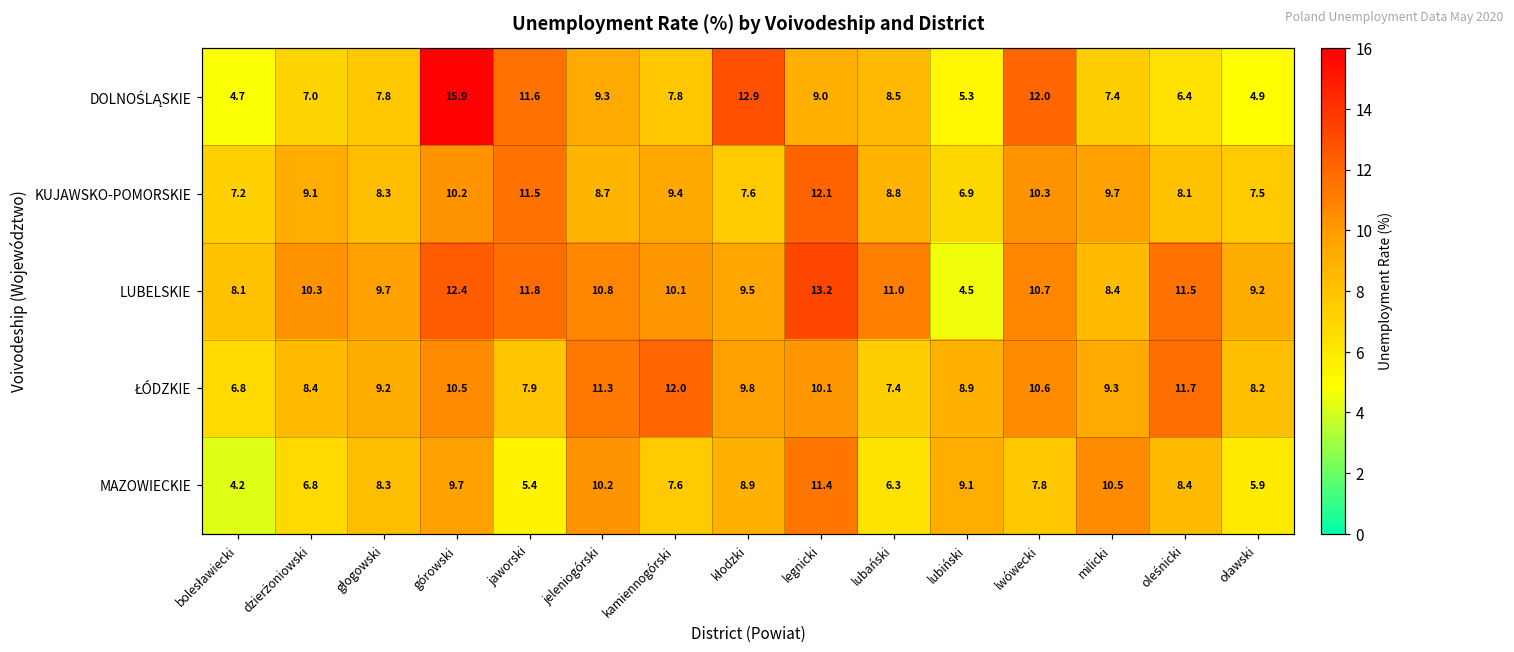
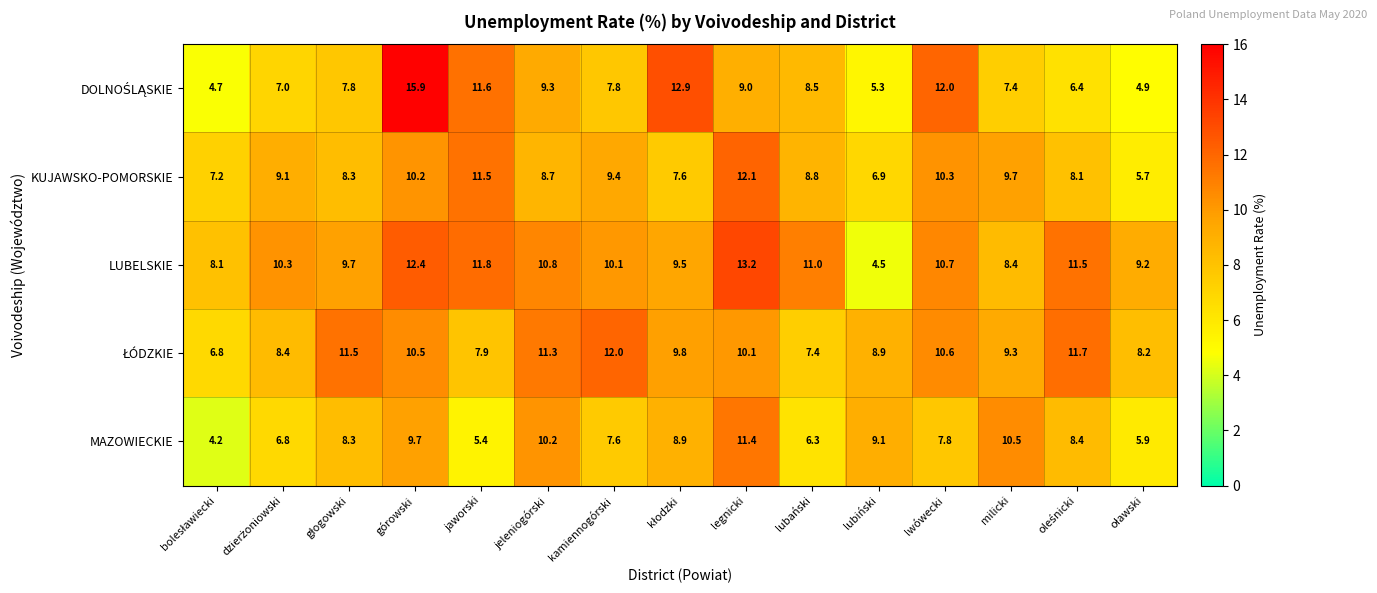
  {
    "DOLNOŚLĄSKIE": {
      "bolesławiecki": 4.7,
      "dzierżoniowski": 7.0,
      "głogowski": 7.8,
      "górowski": 15.9,
      "jaworski": 11.6,
      "jeleniogórski": 9.3,
      "kamiennogórski": 7.8,
      "kłodzki": 12.9,
      "legnicki": 9.0,
      "lubański": 8.5,
      "lubiński": 5.3,
      "lwówecki": 12.0,
      "milicki": 7.4,
      "oleśnicki": 6.4,
      "oławski": 4.9
    },
    "KUJAWSKO-POMORSKIE": {
      "bolesławiecki": 7.2,
      "dzierżoniowski": 9.1,
      "głogowski": 8.3,
      "górowski": 10.2,
      "jaworski": 11.5,
      "jeleniogórski": 8.7,
      "kamiennogórski": 9.4,
      "kłodzki": 7.6,
      "legnicki": 12.1,
      "lubański": 8.8,
      "lubiński": 6.9,
      "lwówecki": 10.3,
      "milicki": 9.7,
      "oleśnicki": 8.1,
-     "oławski": 7.5
+     "oławski": 5.7
    },
    "LUBELSKIE": {
      "bolesławiecki": 8.1,
      "dzierżoniowski": 10.3,
      "głogowski": 9.7,
      "górowski": 12.4,
      "jaworski": 11.8,
      "jeleniogórski": 10.8,
      "kamiennogórski": 10.1,
      "kłodzki": 9.5,
      "legnicki": 13.2,
      "lubański": 11.0,
      "lubiński": 4.5,
      "lwówecki": 10.7,
      "milicki": 8.4,
      "oleśnicki": 11.5,
      "oławski": 9.2
    },
    "ŁÓDZKIE": {
      "bolesławiecki": 6.8,
      "dzierżoniowski": 8.4,
-     "głogowski": 9.2,
+     "głogowski": 11.5,
      "górowski": 10.5,
      "jaworski": 7.9,
      "jeleniogórski": 11.3,
      "kamiennogórski": 12.0,
      "kłodzki": 9.8,
      "legnicki": 10.1,
      "lubański": 7.4,
      "lubiński": 8.9,
      "lwówecki": 10.6,
      "milicki": 9.3,
      "oleśnicki": 11.7,
      "oławski": 8.2
    },
    "MAZOWIECKIE": {
      "bolesławiecki": 4.2,
      "dzierżoniowski": 6.8,
      "głogowski": 8.3,
      "górowski": 9.7,
      "jaworski": 5.4,
      "jeleniogórski": 10.2,
      "kamiennogórski": 7.6,
      "kłodzki": 8.9,
      "legnicki": 11.4,
      "lubański": 6.3,
      "lubiński": 9.1,
      "lwówecki": 7.8,
      "milicki": 10.5,
      "oleśnicki": 8.4,
      "oławski": 5.9
    }
  }
